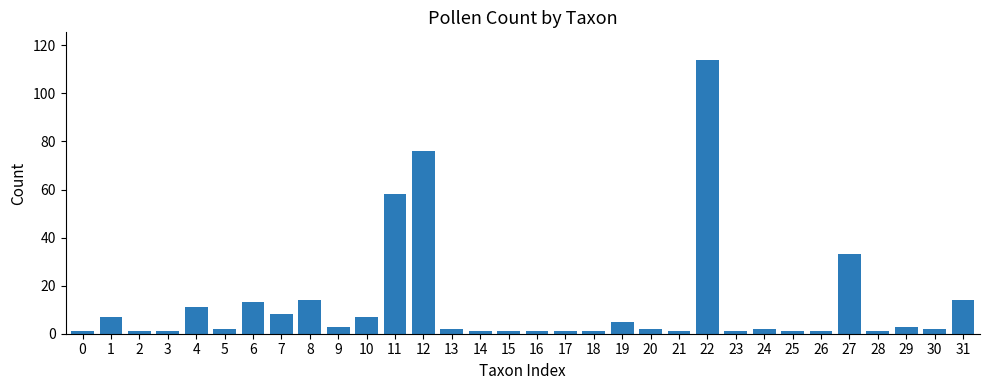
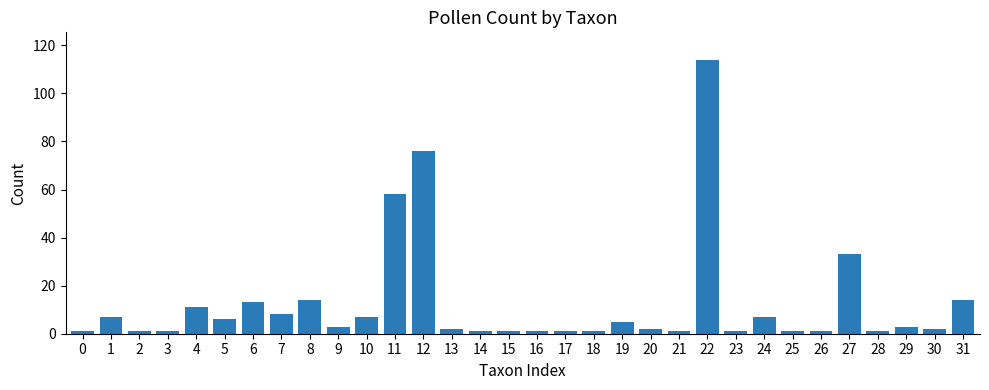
  {
    "1": 7,
    "4": 11,
-   "5": 2,
+   "5": 6,
    "6": 13,
    "7": 8,
    "8": 14,
    "9": 3,
    "10": 7,
    "11": 58,
    "12": 76,
    "13": 2,
    "19": 5,
    "20": 2,
    "22": 114,
-   "24": 2,
+   "24": 7,
    "27": 33,
    "29": 3,
    "30": 2,
    "31": 14
  }
